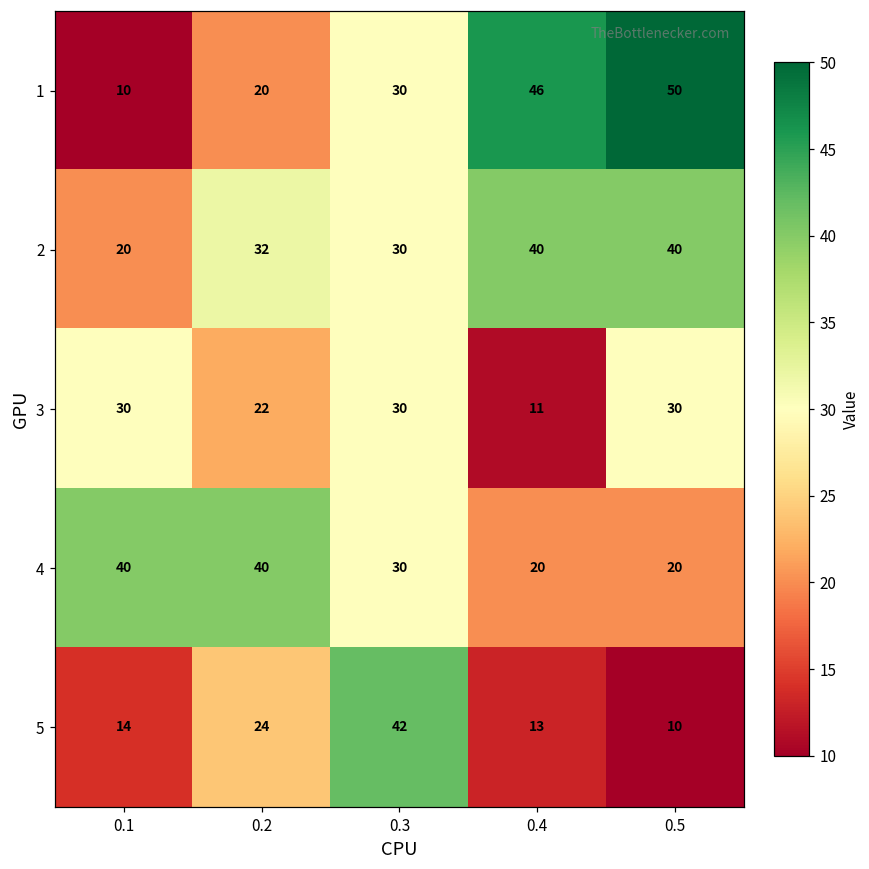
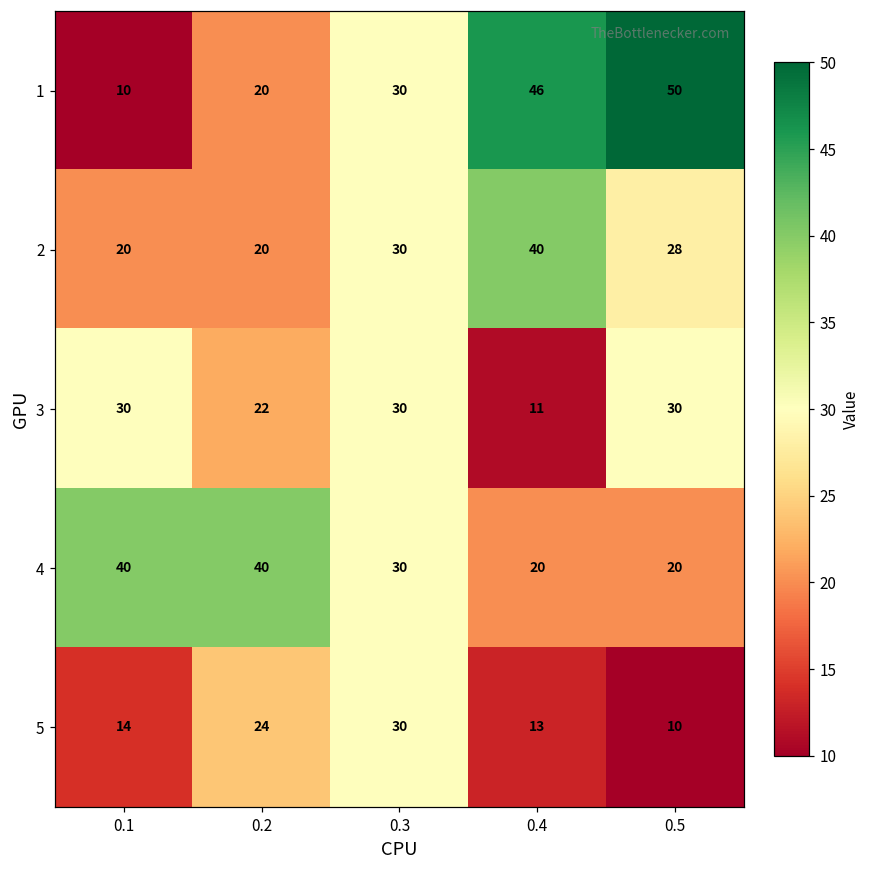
  {
    "1": {
      "0.1": 10,
      "0.2": 20,
      "0.3": 30,
      "0.4": 46
    },
    "2": {
      "0.1": 20,
-     "0.2": 32,
+     "0.2": 20,
      "0.3": 30,
      "0.4": 40,
-     "0.5": 40
+     "0.5": 28
    },
    "3": {
      "0.1": 30,
      "0.2": 22,
      "0.3": 30,
      "0.4": 11,
      "0.5": 30
    },
    "4": {
      "0.1": 40,
      "0.2": 40,
      "0.3": 30,
      "0.4": 20,
      "0.5": 20
    },
    "5": {
      "0.1": 14,
      "0.2": 24,
-     "0.3": 42,
+     "0.3": 30,
      "0.4": 13,
      "0.5": 10
    }
  }
